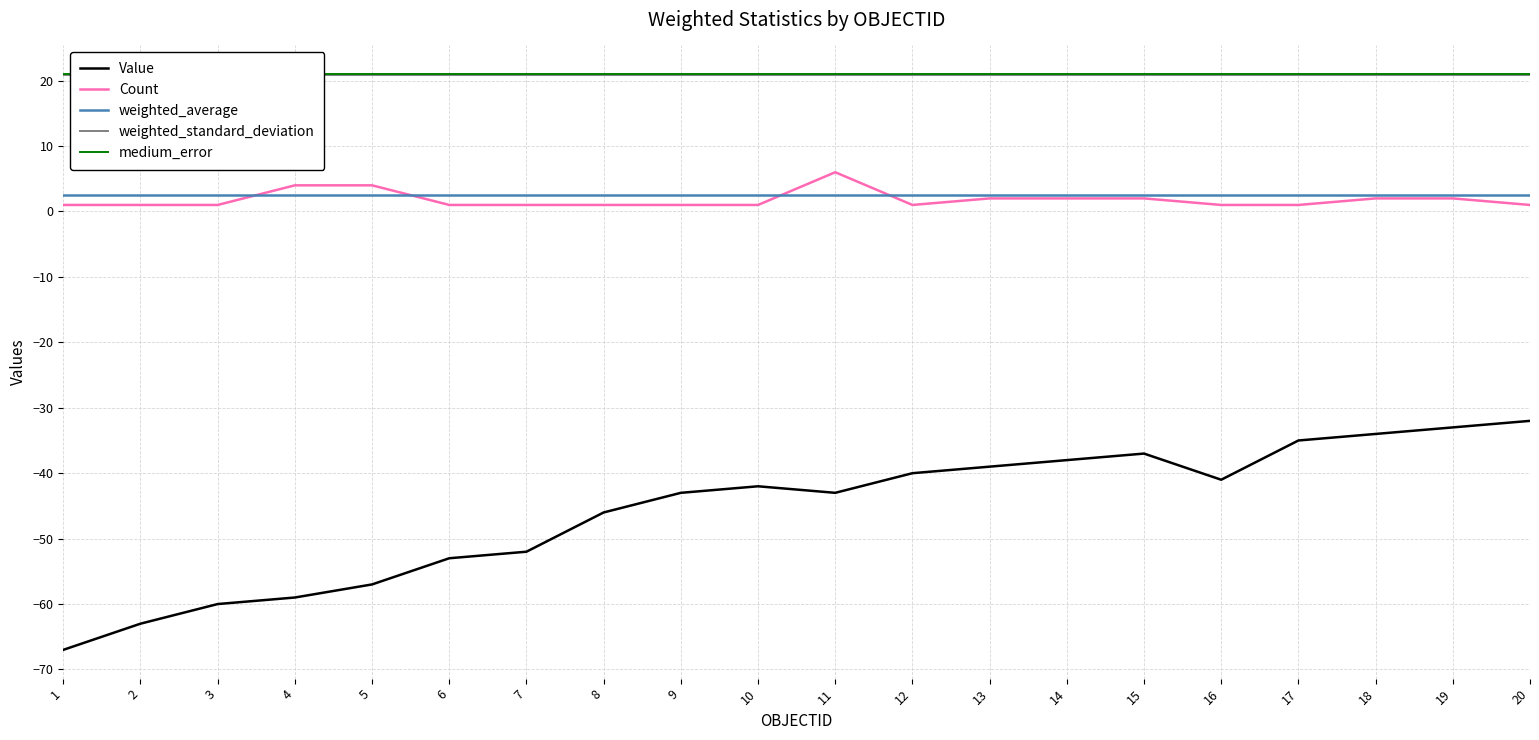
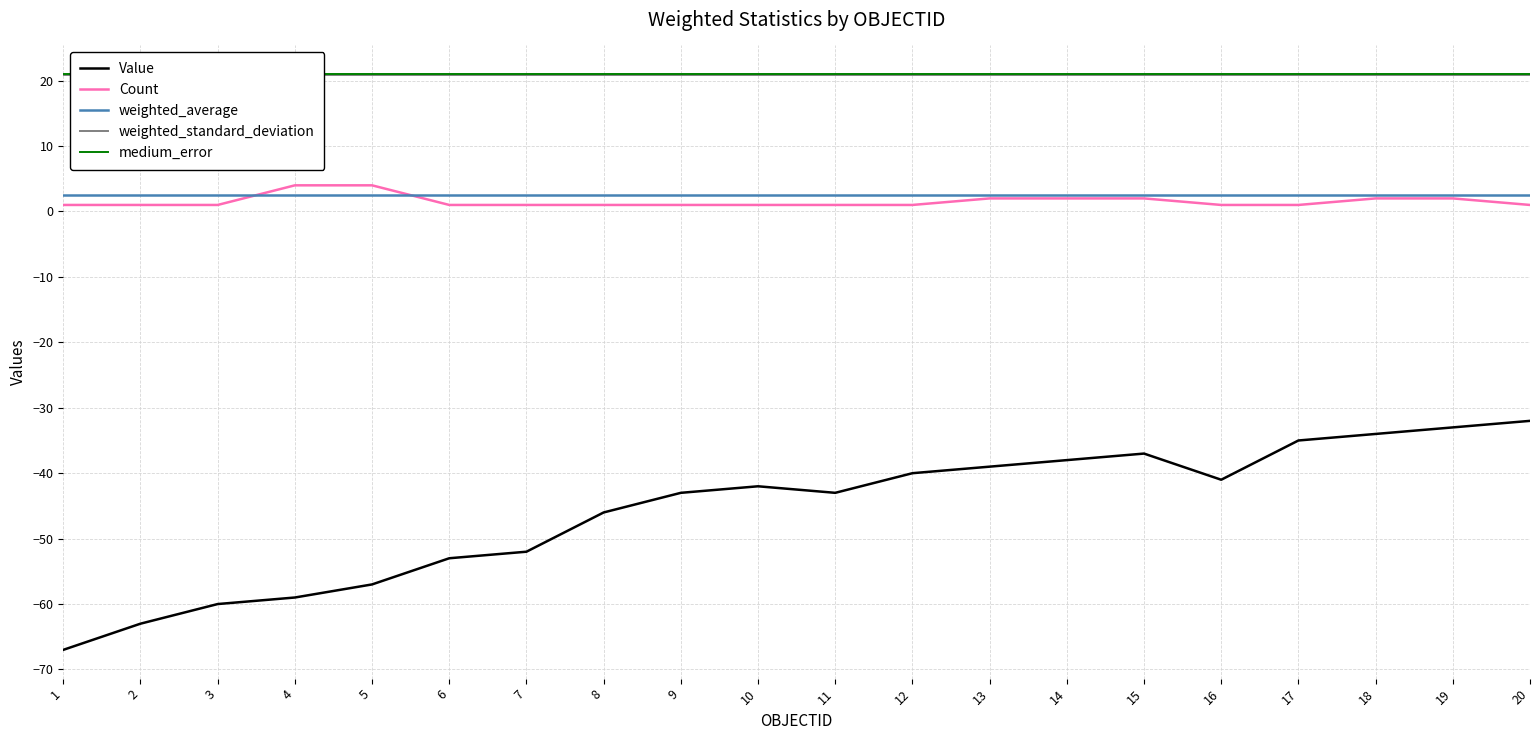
  {
    "Value": {
      "1": -67,
      "2": -63,
      "3": -60,
      "4": -59,
      "5": -57,
      "6": -53,
      "7": -52,
      "8": -46,
      "9": -43,
      "10": -42,
      "11": -43,
      "12": -40,
      "13": -39,
      "14": -38,
      "15": -37,
      "16": -41,
      "17": -35,
      "18": -34,
      "19": -33,
      "20": -32
    },
    "Count": {
      "1": 1,
      "2": 1,
      "3": 1,
      "4": 4,
      "5": 4,
      "6": 1,
      "7": 1,
      "8": 1,
      "9": 1,
      "10": 1,
-     "11": 6,
+     "11": 1,
      "12": 1,
      "13": 2,
      "14": 2,
      "15": 2,
      "16": 1,
      "17": 1,
      "18": 2,
      "19": 2,
      "20": 1
    },
    "weighted_average": {
      "1": 3,
      "2": 3,
      "3": 3,
      "4": 3,
      "5": 3,
      "6": 3,
      "7": 3,
      "8": 3,
      "9": 3,
      "10": 3,
      "11": 3,
      "12": 3,
      "13": 3,
      "14": 3,
      "15": 3,
      "16": 3,
      "17": 3,
      "18": 3,
      "19": 3,
      "20": 3
    }
  }
